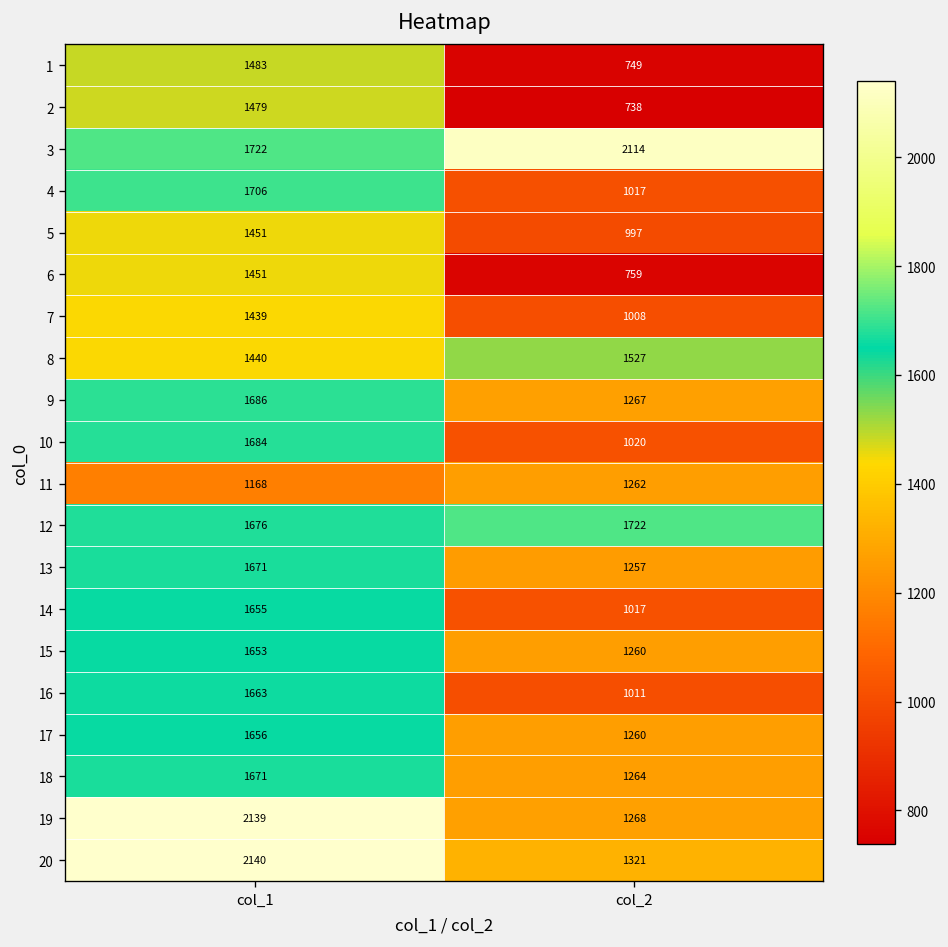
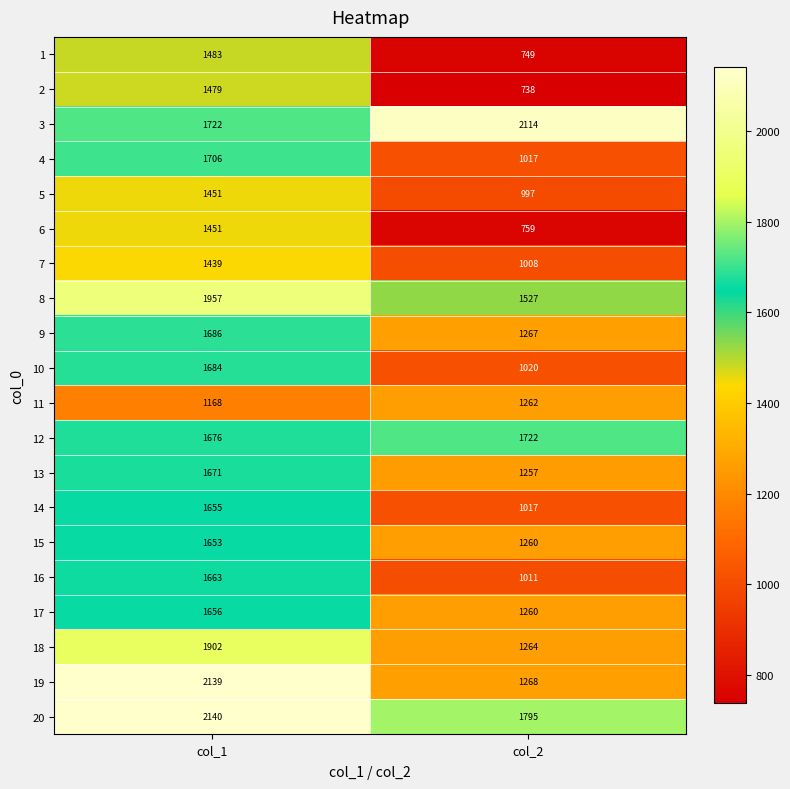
  {
    "1": {
      "col_1": 1483,
      "col_2": 749
    },
    "2": {
      "col_1": 1479,
      "col_2": 738
    },
    "3": {
      "col_1": 1722,
      "col_2": 2114
    },
    "4": {
      "col_1": 1706,
      "col_2": 1017
    },
    "5": {
      "col_1": 1451,
      "col_2": 997
    },
    "6": {
      "col_1": 1451,
      "col_2": 759
    },
    "7": {
      "col_1": 1439,
      "col_2": 1008
    },
    "8": {
-     "col_1": 1440,
+     "col_1": 1957,
      "col_2": 1527
    },
    "9": {
      "col_1": 1686,
      "col_2": 1267
    },
    "10": {
      "col_1": 1684,
      "col_2": 1020
    },
    "11": {
      "col_1": 1168,
      "col_2": 1262
    },
    "12": {
      "col_1": 1676,
      "col_2": 1722
    },
    "13": {
      "col_1": 1671,
      "col_2": 1257
    },
    "14": {
      "col_1": 1655,
      "col_2": 1017
    },
    "15": {
      "col_1": 1653,
      "col_2": 1260
    },
    "16": {
      "col_1": 1663,
      "col_2": 1011
    },
    "17": {
      "col_1": 1656,
      "col_2": 1260
    },
    "18": {
-     "col_1": 1671,
+     "col_1": 1902,
      "col_2": 1264
    },
    "19": {
      "col_1": 2139,
      "col_2": 1268
    },
    "20": {
      "col_1": 2140,
-     "col_2": 1321
+     "col_2": 1795
    }
  }
